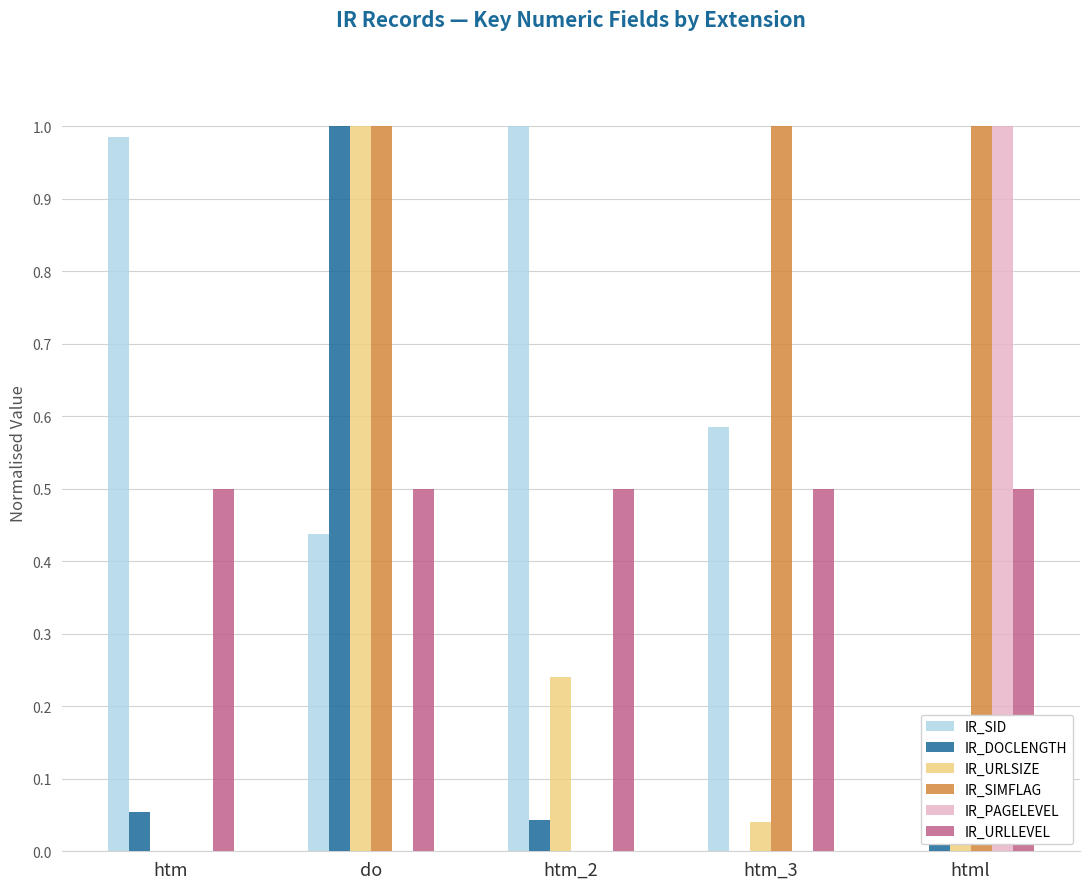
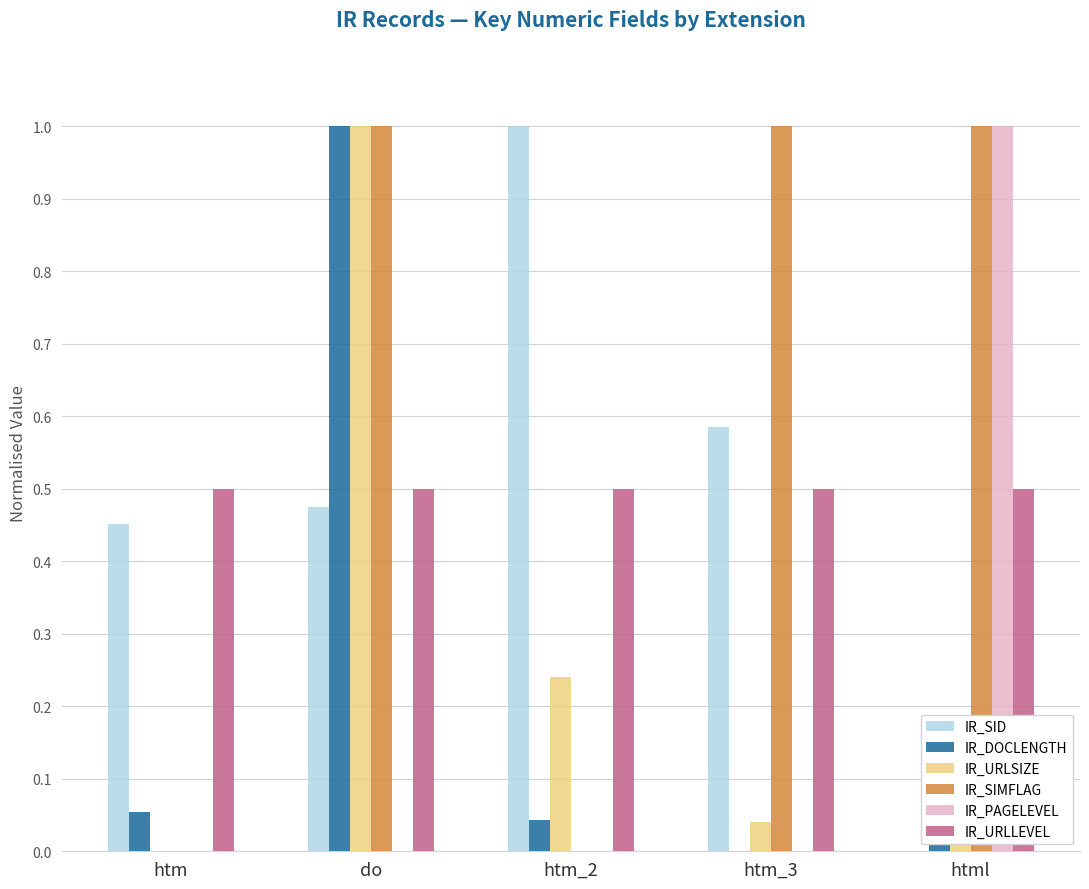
  {
    "IR_SID": {
-     "htm": 0.98,
-     "do": 0.44,
+     "htm": 0.45,
+     "do": 0.47,
      "htm_2": 1.00,
      "htm_3": 0.59,
      "html": 0.00
    },
    "IR_DOCLENGTH": {
      "htm": 0.05,
      "do": 1.00,
      "htm_2": 0.04,
      "htm_3": 0.00
    },
    "IR_URLSIZE": {
      "htm": 0.00,
      "do": 1.00,
      "htm_2": 0.24,
      "htm_3": 0.04
    },
    "IR_SIMFLAG": {
      "htm": 0.00,
      "do": 1.00,
      "htm_2": 0.00,
      "htm_3": 1.00,
      "html": 1.00
    },
    "IR_PAGELEVEL": {
      "htm": 0.00,
      "do": 0.00,
      "htm_2": 0.00,
      "htm_3": 0.00,
      "html": 1.00
    },
    "IR_URLLEVEL": {
      "htm": 0.50,
      "do": 0.50,
      "htm_2": 0.50,
      "htm_3": 0.50,
      "html": 0.50
    }
  }
